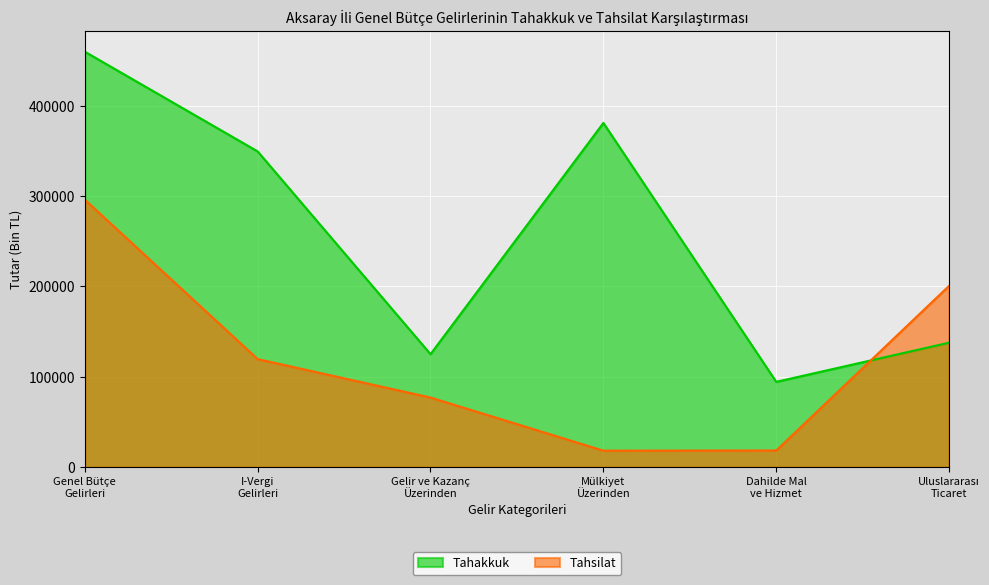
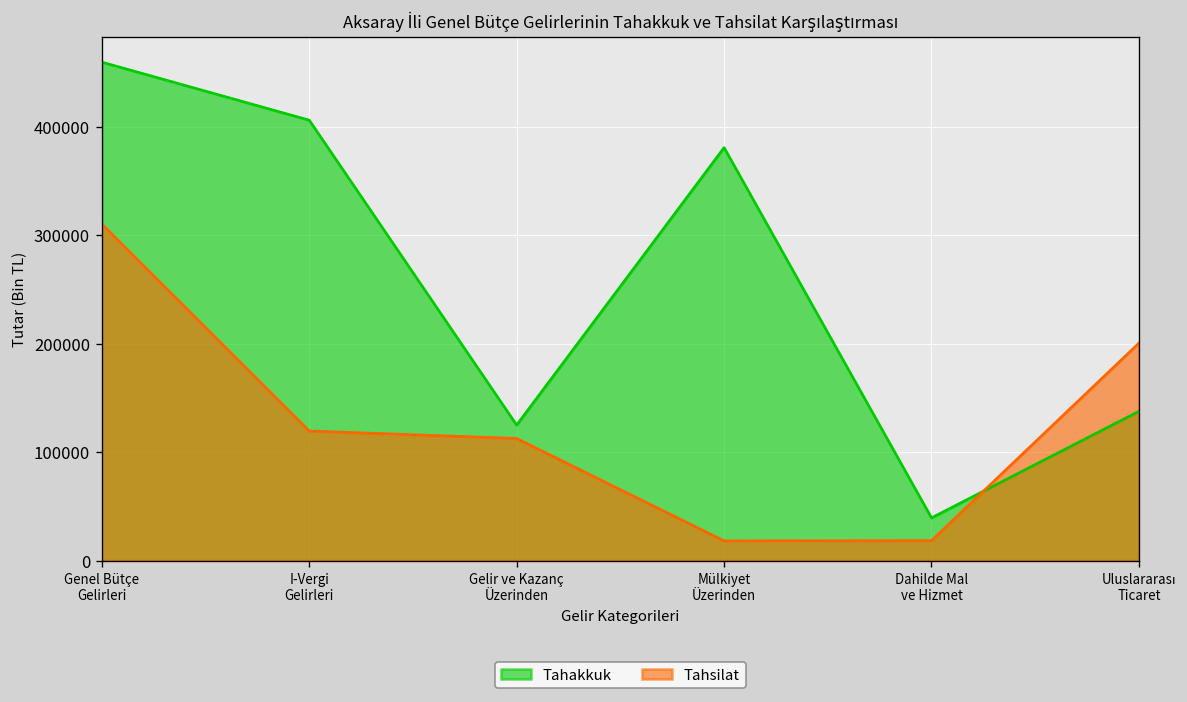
  {
    "Tahakkuk": {
      "Genel Bütçe Gelirleri": 460000,
-     "I-Vergi Gelirleri": 350000,
+     "I-Vergi Gelirleri": 410000,
      "Gelir ve Kazanç Üzerinden": 130000,
      "Mülkiyet Üzerinden": 380000,
-     "Dahilde Mal ve Hizmet": 90000,
+     "Dahilde Mal ve Hizmet": 40000,
      "Uluslararası Ticaret": 140000
    },
    "Tahsilat": {
-     "Genel Bütçe Gelirleri": 300000,
+     "Genel Bütçe Gelirleri": 310000,
      "I-Vergi Gelirleri": 120000,
-     "Gelir ve Kazanç Üzerinden": 80000,
+     "Gelir ve Kazanç Üzerinden": 110000,
      "Mülkiyet Üzerinden": 20000,
      "Dahilde Mal ve Hizmet": 20000,
      "Uluslararası Ticaret": 200000
    }
  }
